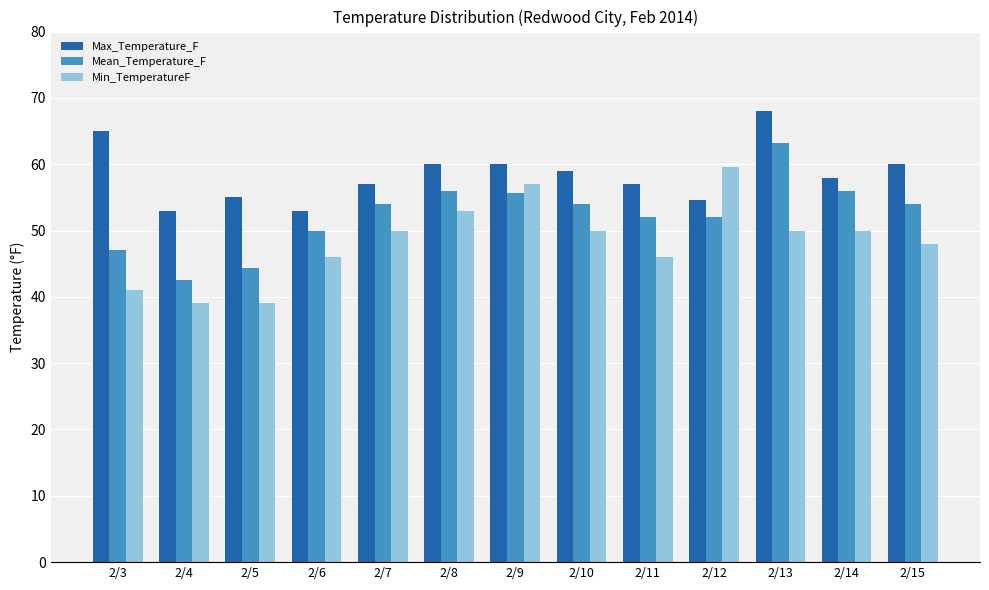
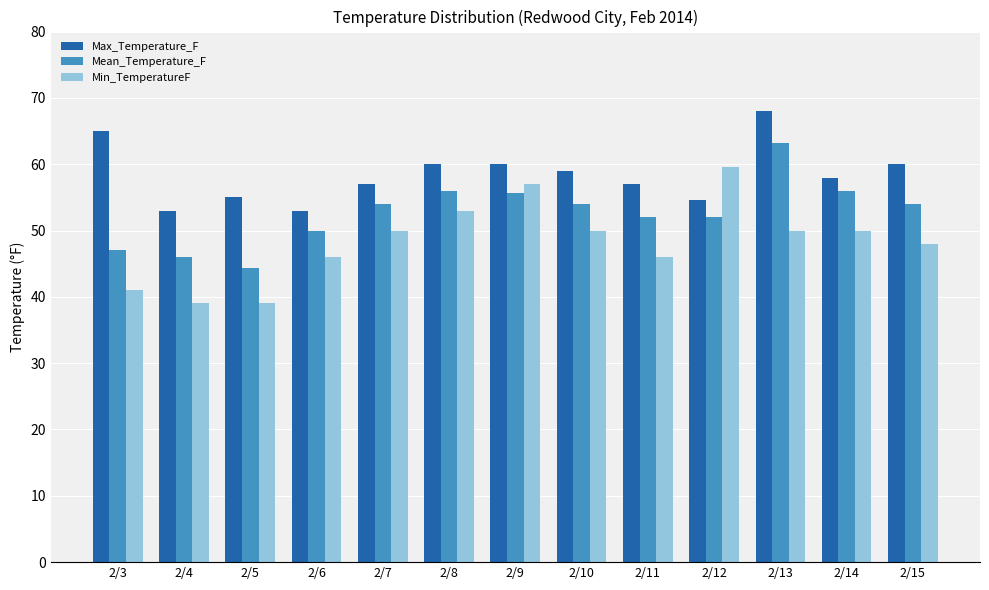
  {
    "Max_Temperature_F": {
      "2/3": 65,
      "2/4": 53,
      "2/5": 55,
      "2/6": 53,
      "2/7": 57,
      "2/8": 60,
      "2/9": 60,
      "2/10": 59,
      "2/11": 57,
      "2/12": 55,
      "2/13": 68,
      "2/14": 58,
      "2/15": 60
    },
    "Mean_Temperature_F": {
      "2/3": 47,
-     "2/4": 43,
+     "2/4": 46,
      "2/5": 44,
      "2/6": 50,
      "2/7": 54,
      "2/8": 56,
      "2/9": 56,
      "2/10": 54,
      "2/11": 52,
      "2/12": 52,
      "2/13": 63,
      "2/14": 56,
      "2/15": 54
    },
    "Min_TemperatureF": {
      "2/3": 41,
      "2/4": 39,
      "2/5": 39,
      "2/6": 46,
      "2/7": 50,
      "2/8": 53,
      "2/9": 57,
      "2/10": 50,
      "2/11": 46,
      "2/12": 60,
      "2/13": 50,
      "2/14": 50,
      "2/15": 48
    }
  }
